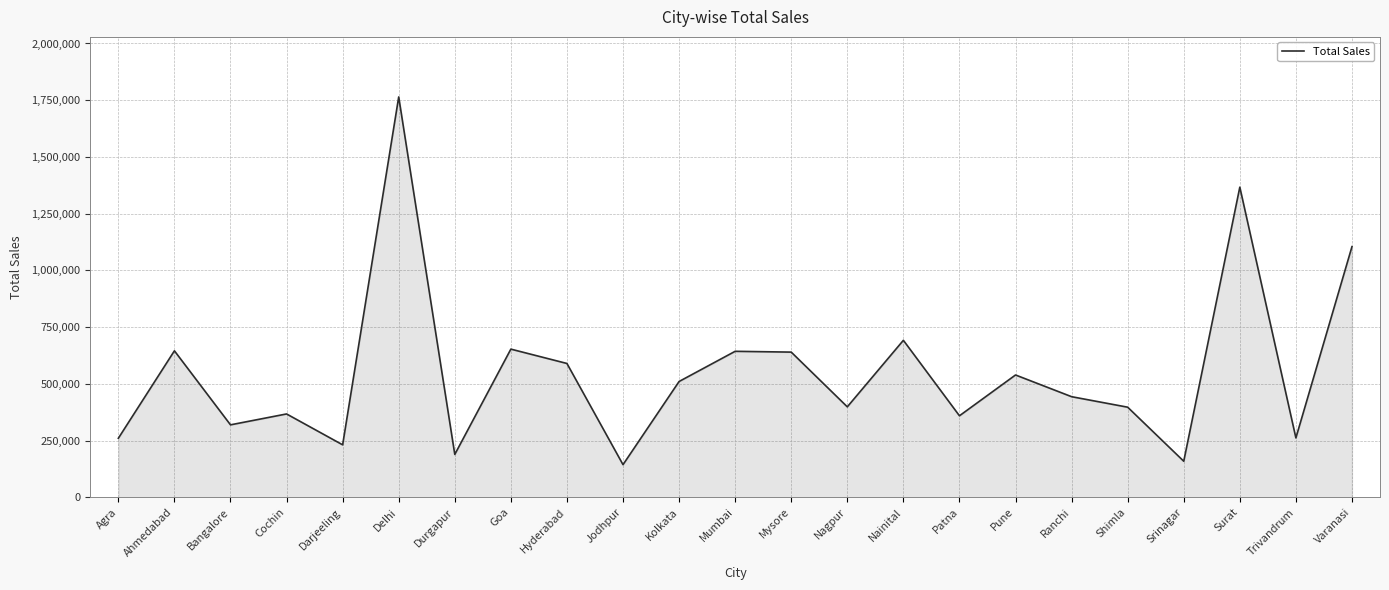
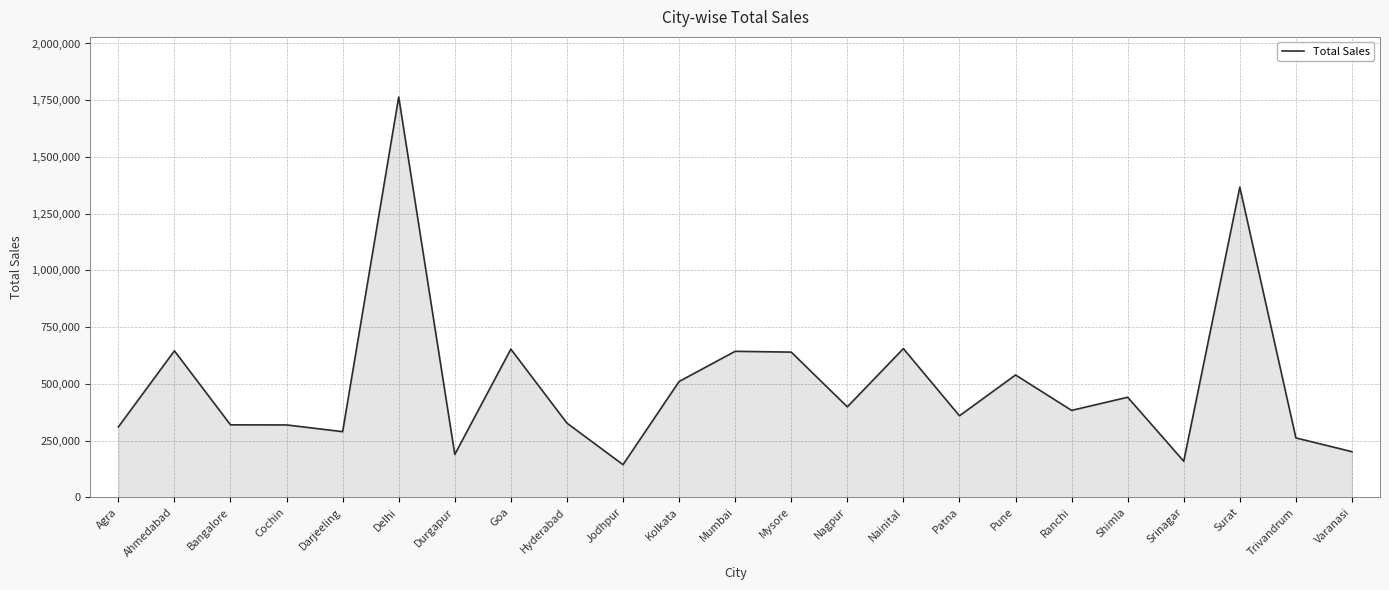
  {
-   "Agra": "260,000",
+   "Agra": "310,000",
    "Ahmedabad": "650,000",
    "Bangalore": "320,000",
-   "Cochin": "370,000",
-   "Darjeeling": "230,000",
+   "Cochin": "320,000",
+   "Darjeeling": "290,000",
    "Delhi": "1,760,000",
    "Durgapur": "190,000",
    "Goa": "650,000",
-   "Hyderabad": "590,000",
+   "Hyderabad": "330,000",
    "Jodhpur": "140,000",
    "Kolkata": "510,000",
    "Mumbai": "640,000",
    "Mysore": "640,000",
    "Nagpur": "400,000",
-   "Nainital": "690,000",
+   "Nainital": "660,000",
    "Patna": "360,000",
    "Pune": "540,000",
-   "Ranchi": "440,000",
-   "Shimla": "400,000",
+   "Ranchi": "380,000",
+   "Shimla": "440,000",
    "Srinagar": "160,000",
    "Surat": "1,370,000",
    "Trivandrum": "260,000",
-   "Varanasi": "1,100,000"
+   "Varanasi": "200,000"
  }
